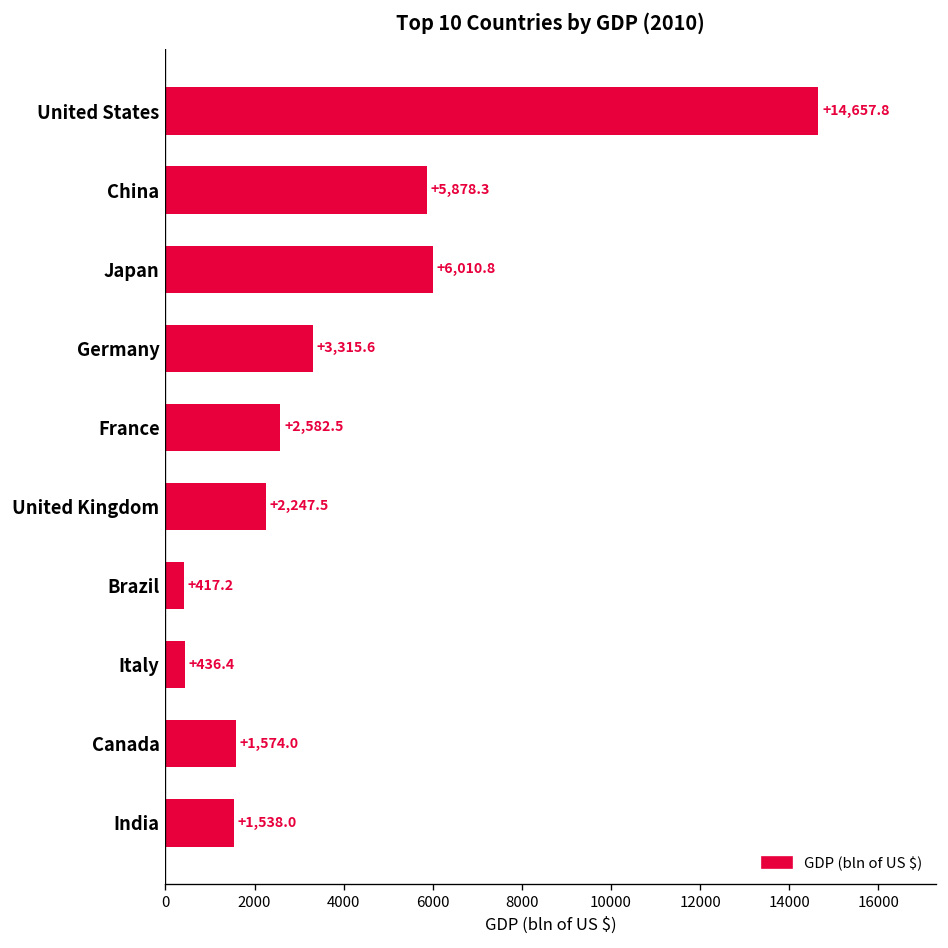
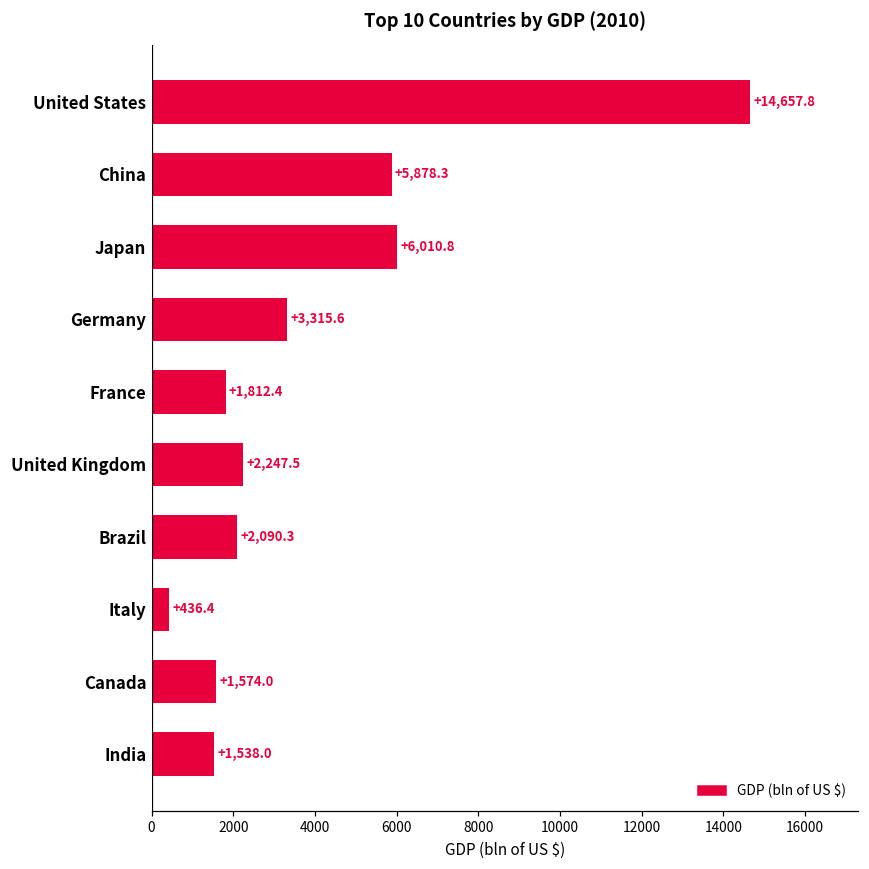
  {
    "United States": "+14,657.8",
    "China": "+5,878.3",
    "Japan": "+6,010.8",
    "Germany": "+3,315.6",
-   "France": "+2,582.5",
+   "France": "+1,812.4",
    "United Kingdom": "+2,247.5",
-   "Brazil": "+417.2",
+   "Brazil": "+2,090.3",
    "Italy": "+436.4",
    "Canada": "+1,574.0",
    "India": "+1,538.0"
  }
